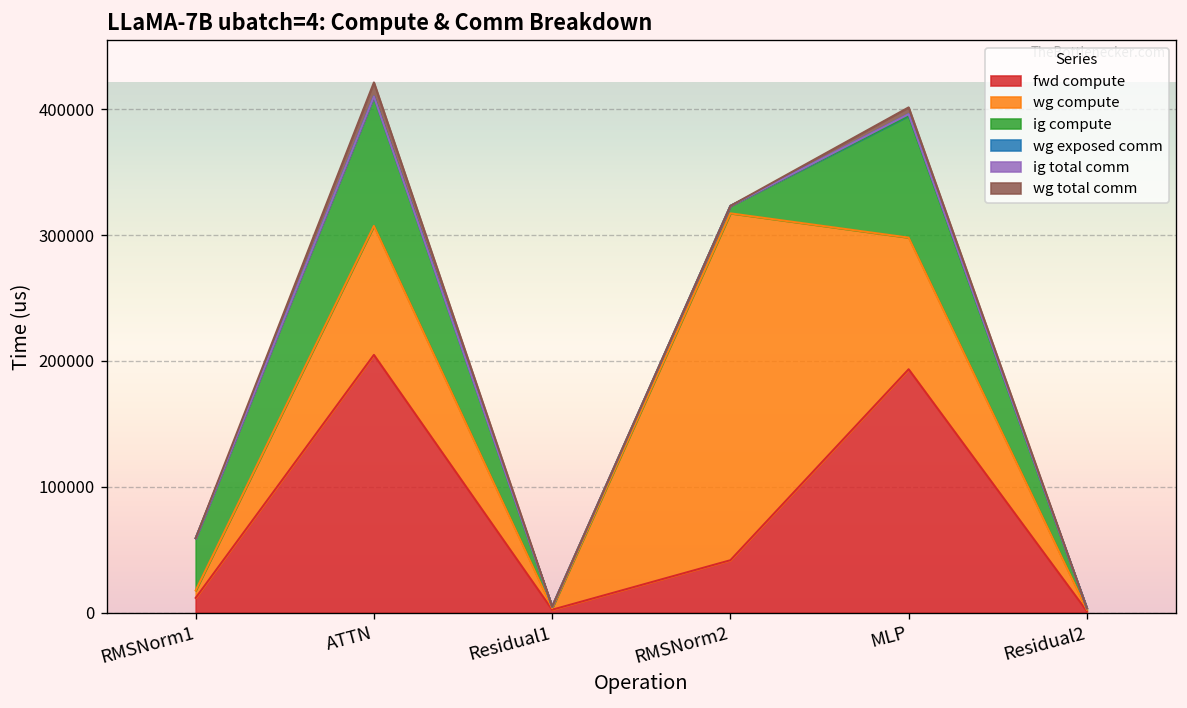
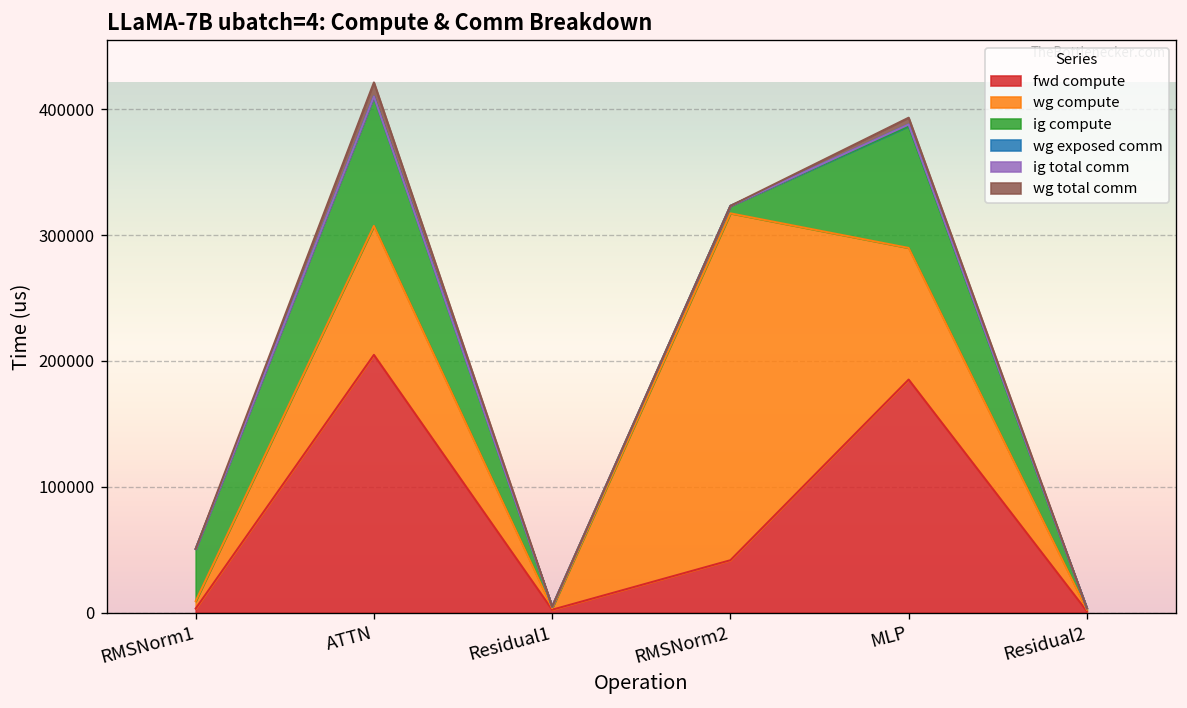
  {
    "fwd compute": {
-     "RMSNorm1": 12000,
+     "RMSNorm1": 3000,
      "ATTN": 205000,
      "RMSNorm2": 42000,
-     "MLP": 193000
+     "MLP": 185000
    },
    "wg compute": {
      "RMSNorm1": 6000,
      "ATTN": 102000,
      "RMSNorm2": 275000,
      "MLP": 105000
    },
    "wg total comm": {
      "ATTN": 11000,
      "MLP": 5000
    }
  }
